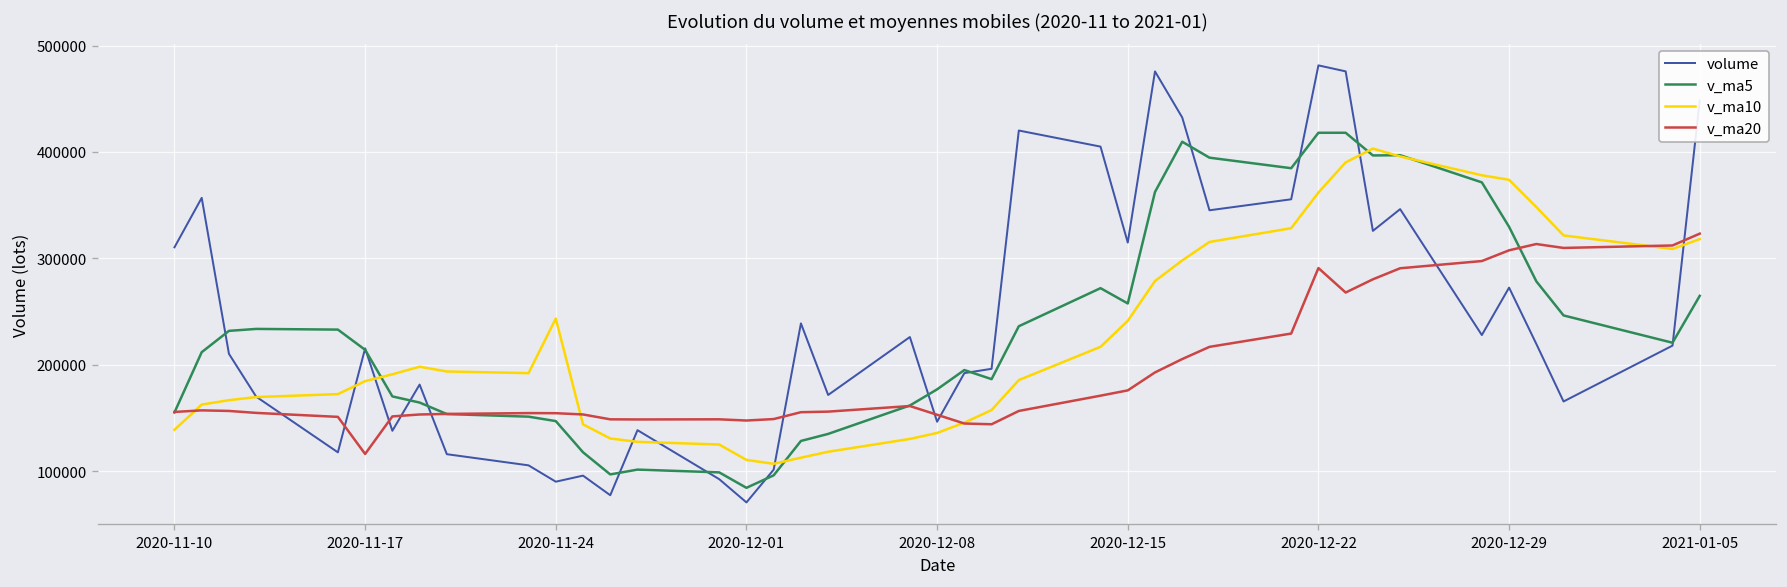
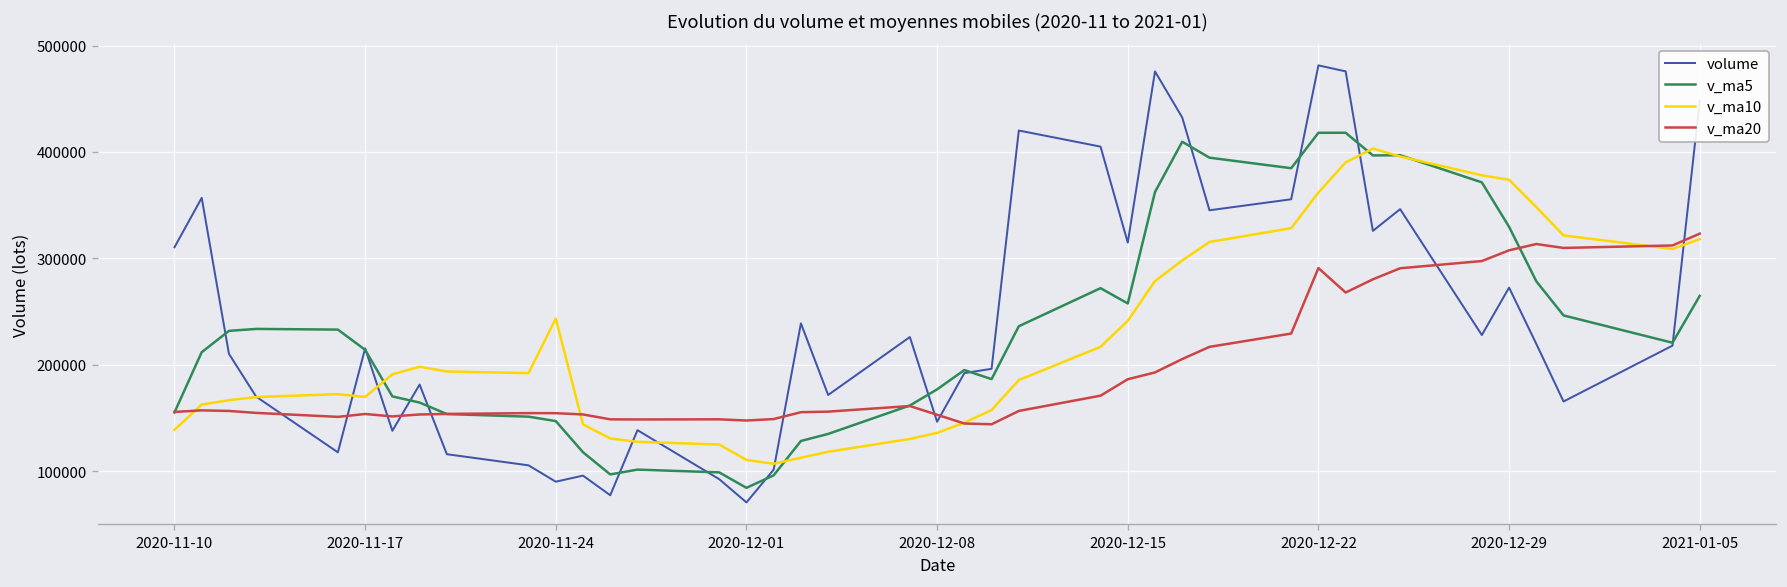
  {
    "volume": {
      "2020-11-10": 310000,
      "2020-11-24": 90000,
      "2020-12-01": 70000,
      "2020-12-08": 150000,
      "2020-12-15": 310000,
      "2020-12-22": 480000,
      "2020-12-29": 270000
    },
    "v_ma5": {
      "2020-11-24": 150000,
      "2020-12-01": 80000,
      "2020-12-08": 180000,
      "2020-12-15": 260000,
      "2020-12-22": 420000,
      "2020-12-29": 330000,
      "2021-01-05": 260000
    },
    "v_ma10": {
      "2020-11-10": 140000,
-     "2020-11-17": 180000,
+     "2020-11-17": 170000,
      "2020-11-24": 240000,
      "2020-12-01": 110000,
      "2020-12-08": 140000,
      "2020-12-15": 240000,
      "2020-12-22": 360000,
      "2020-12-29": 370000,
      "2021-01-05": 320000
    },
    "v_ma20": {
-     "2020-11-17": 120000,
+     "2020-11-17": 150000,
      "2020-11-24": 150000,
      "2020-12-01": 150000,
      "2020-12-08": 150000,
-     "2020-12-15": 180000,
+     "2020-12-15": 190000,
      "2020-12-22": 290000,
      "2020-12-29": 310000,
      "2021-01-05": 320000
    }
  }
